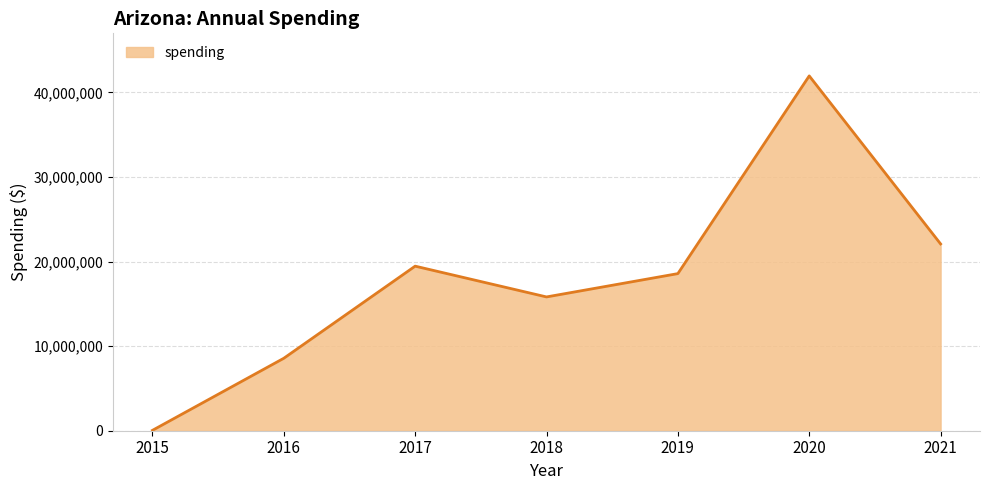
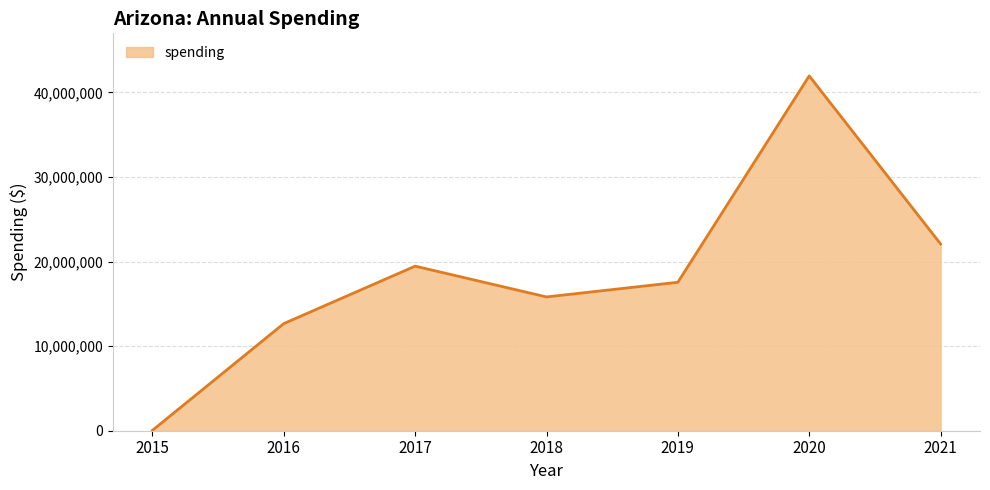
  {
    "2015": "0",
-   "2016": "9,000,000",
+   "2016": "13,000,000",
    "2017": "19,000,000",
    "2018": "16,000,000",
-   "2019": "19,000,000",
+   "2019": "18,000,000",
    "2020": "42,000,000",
    "2021": "22,000,000"
  }
